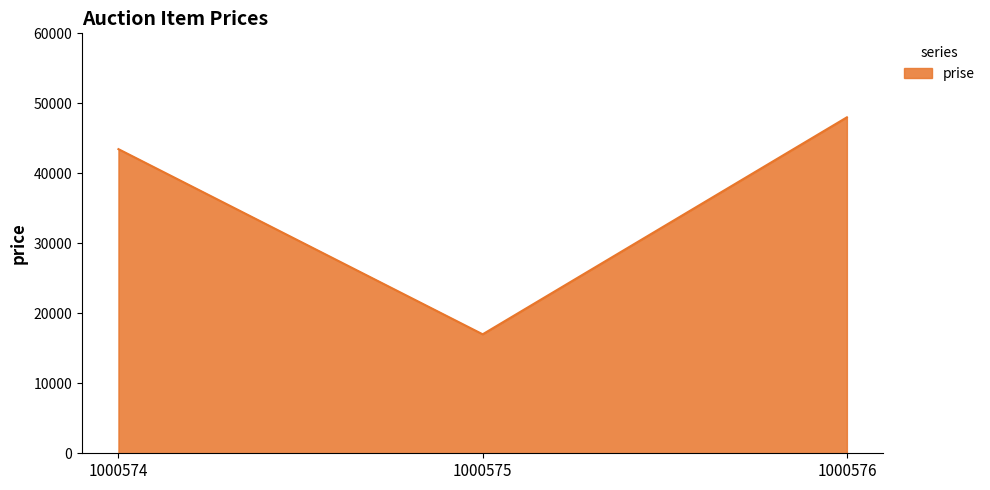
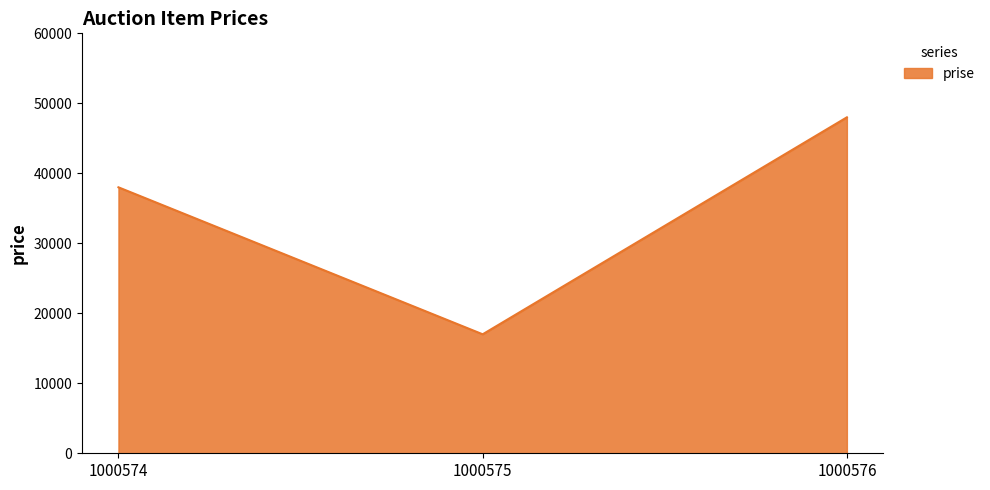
  {
-   "1000574": 43000,
+   "1000574": 38000,
    "1000575": 17000,
    "1000576": 48000
  }
